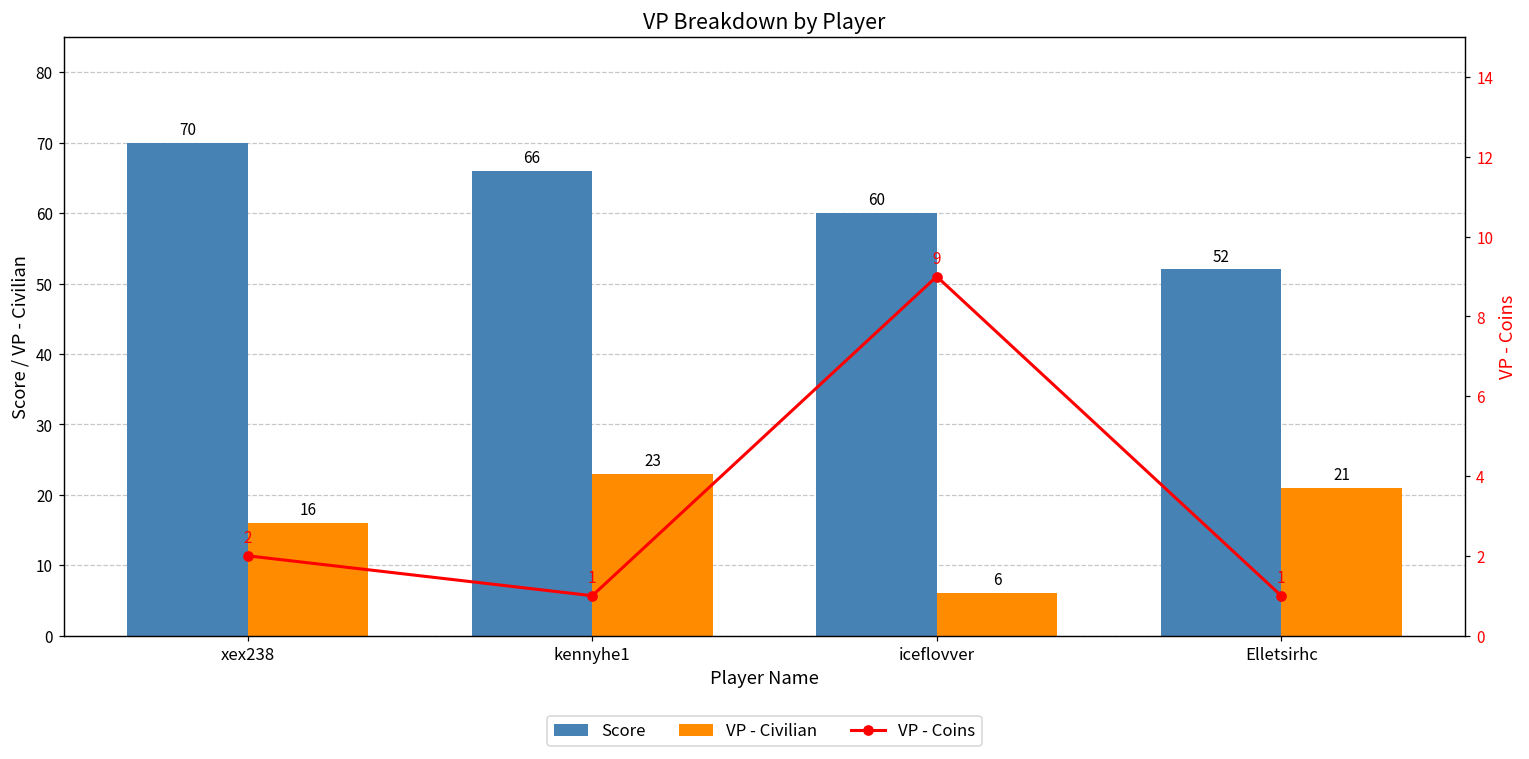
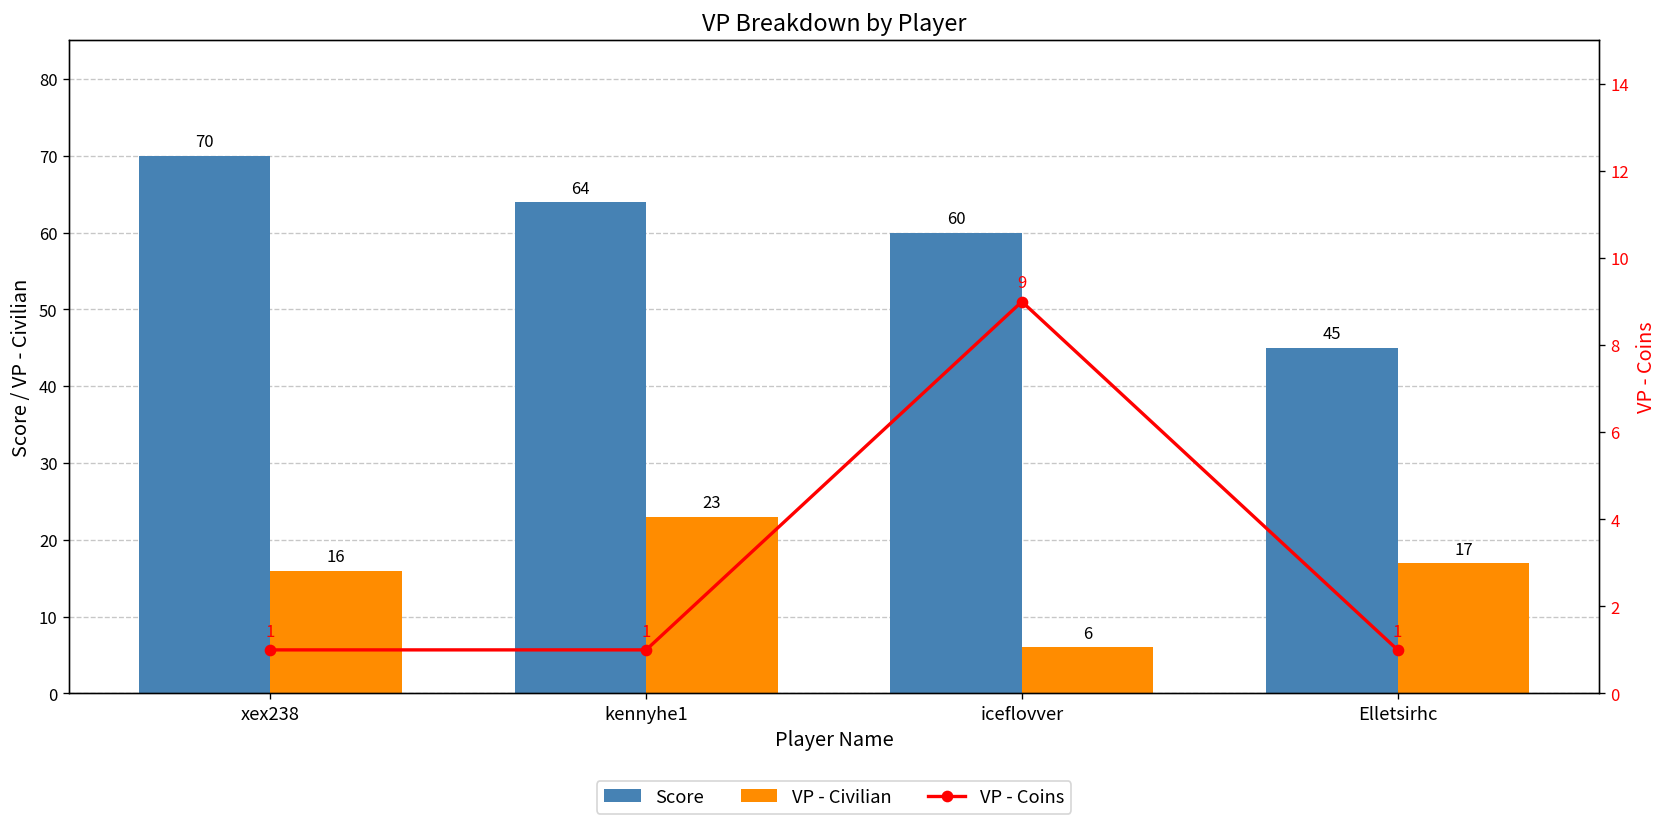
  {
    "Score": {
      "xex238": 70,
-     "kennyhe1": 66,
+     "kennyhe1": 64,
      "iceflovver": 60,
-     "Elletsirhc": 52
+     "Elletsirhc": 45
    },
    "VP - Civilian": {
      "xex238": 16,
      "kennyhe1": 23,
      "iceflovver": 6,
-     "Elletsirhc": 21
+     "Elletsirhc": 17
    },
    "VP - Coins": {
-     "xex238": 2,
+     "xex238": 1,
      "kennyhe1": 1,
      "iceflovver": 9,
      "Elletsirhc": 1
    }
  }
